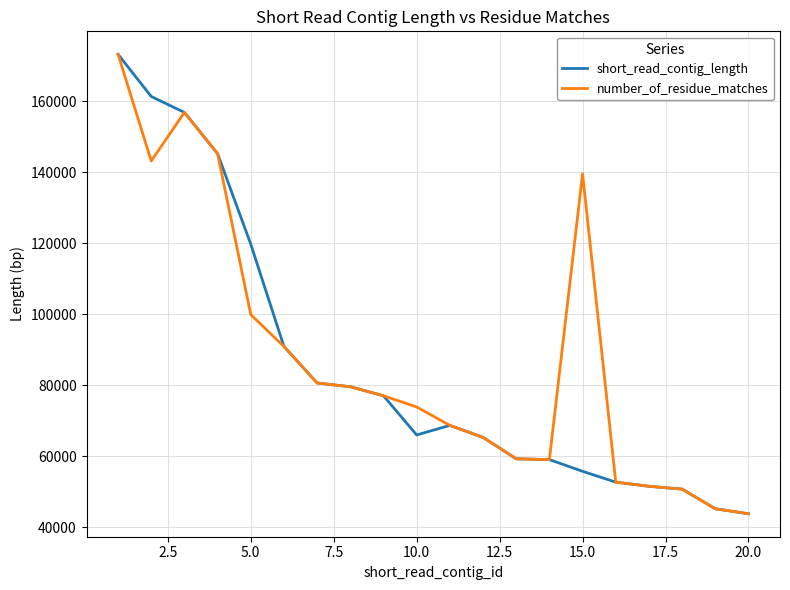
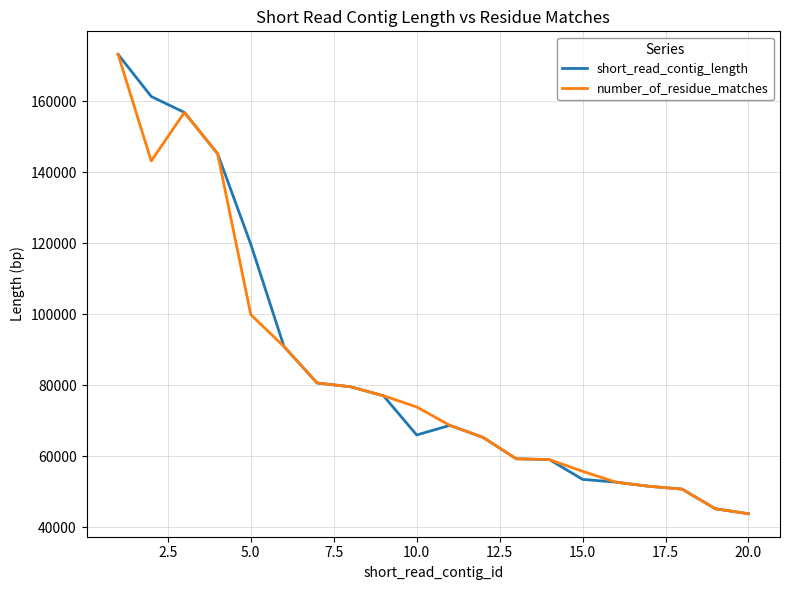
  {
    "short_read_contig_length": {
      "5.0": 120000,
      "10.0": 66000,
-     "15.0": 56000
+     "15.0": 53000
    },
    "number_of_residue_matches": {
      "5.0": 100000,
      "10.0": 74000,
-     "15.0": 140000
+     "15.0": 56000
    }
  }
